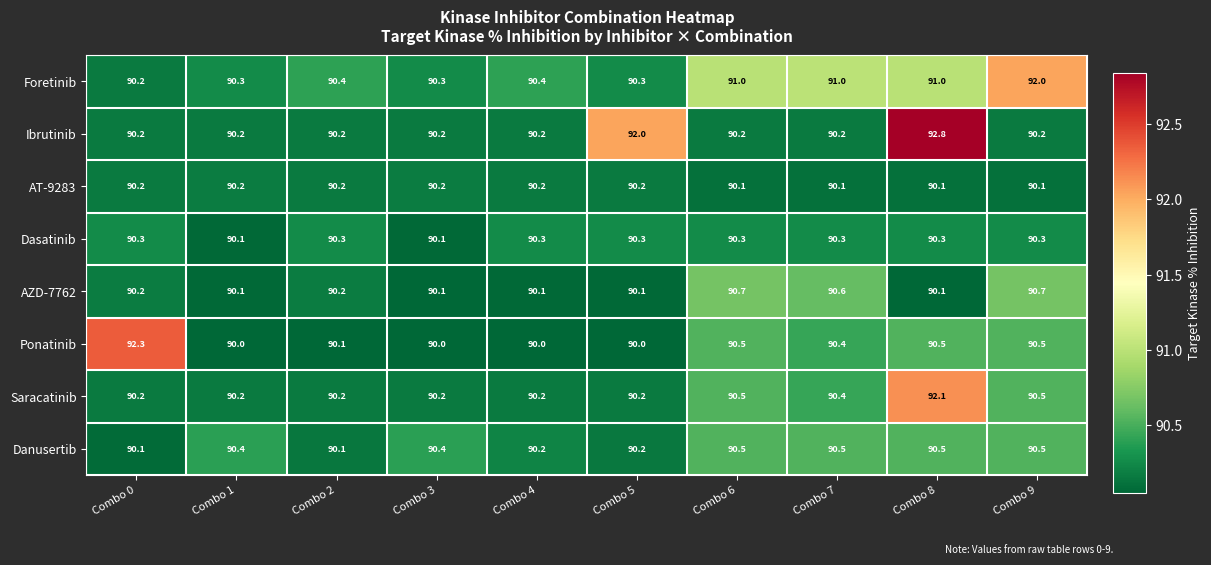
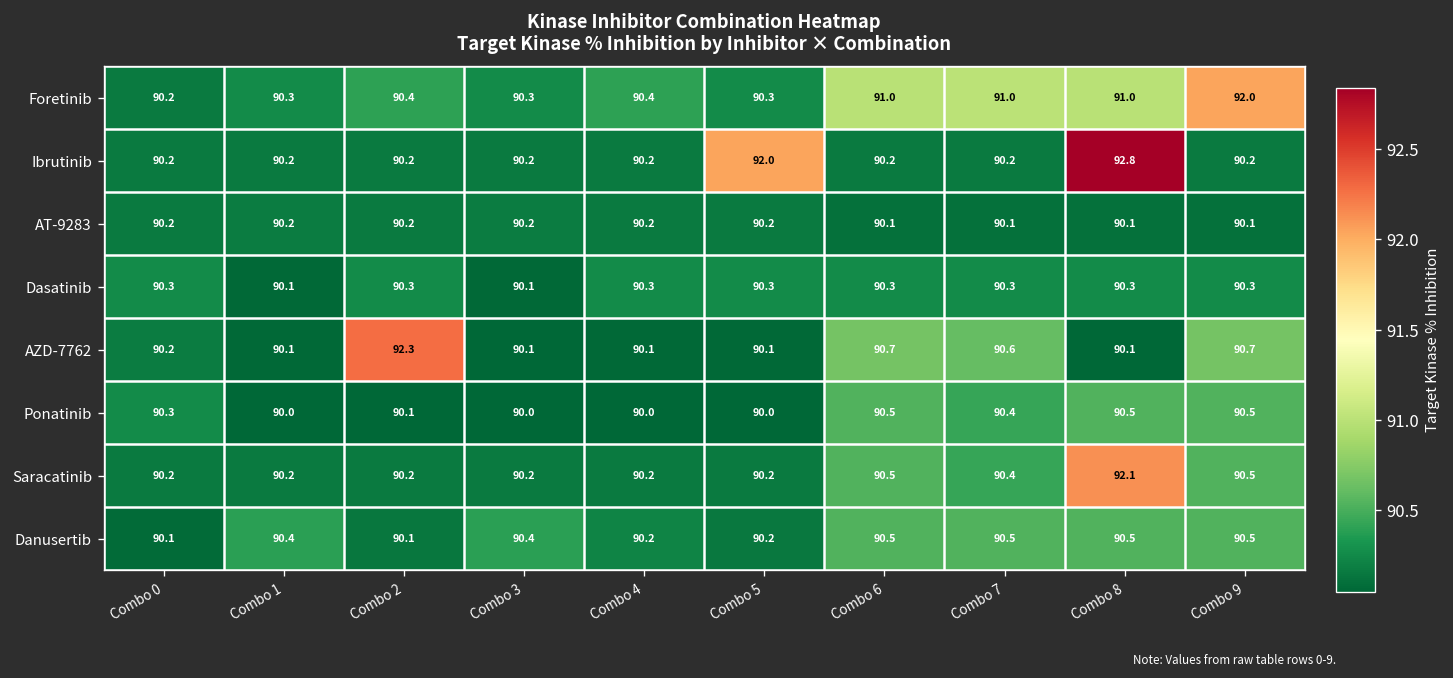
  {
    "Foretinib": {
      "Combo 0": 90.2,
      "Combo 1": 90.3,
      "Combo 2": 90.4,
      "Combo 3": 90.3,
      "Combo 4": 90.4,
      "Combo 5": 90.3,
      "Combo 6": 91.0,
      "Combo 7": 91.0,
      "Combo 8": 91.0,
      "Combo 9": 92.0
    },
    "Ibrutinib": {
      "Combo 0": 90.2,
      "Combo 1": 90.2,
      "Combo 2": 90.2,
      "Combo 3": 90.2,
      "Combo 4": 90.2,
      "Combo 5": 92.0,
      "Combo 6": 90.2,
      "Combo 7": 90.2,
      "Combo 8": 92.8,
      "Combo 9": 90.2
    },
    "AT-9283": {
      "Combo 0": 90.2,
      "Combo 1": 90.2,
      "Combo 2": 90.2,
      "Combo 3": 90.2,
      "Combo 4": 90.2,
      "Combo 5": 90.2,
      "Combo 6": 90.1,
      "Combo 7": 90.1,
      "Combo 8": 90.1,
      "Combo 9": 90.1
    },
    "Dasatinib": {
      "Combo 0": 90.3,
      "Combo 1": 90.1,
      "Combo 2": 90.3,
      "Combo 3": 90.1,
      "Combo 4": 90.3,
      "Combo 5": 90.3,
      "Combo 6": 90.3,
      "Combo 7": 90.3,
      "Combo 8": 90.3,
      "Combo 9": 90.3
    },
    "AZD-7762": {
      "Combo 0": 90.2,
      "Combo 1": 90.1,
-     "Combo 2": 90.2,
+     "Combo 2": 92.3,
      "Combo 3": 90.1,
      "Combo 4": 90.1,
      "Combo 5": 90.1,
      "Combo 6": 90.7,
      "Combo 7": 90.6,
      "Combo 8": 90.1,
      "Combo 9": 90.7
    },
    "Ponatinib": {
-     "Combo 0": 92.3,
+     "Combo 0": 90.3,
      "Combo 1": 90.0,
      "Combo 2": 90.1,
      "Combo 3": 90.0,
      "Combo 4": 90.0,
      "Combo 5": 90.0,
      "Combo 6": 90.5,
      "Combo 7": 90.4,
      "Combo 8": 90.5,
      "Combo 9": 90.5
    },
    "Saracatinib": {
      "Combo 0": 90.2,
      "Combo 1": 90.2,
      "Combo 2": 90.2,
      "Combo 3": 90.2,
      "Combo 4": 90.2,
      "Combo 5": 90.2,
      "Combo 6": 90.5,
      "Combo 7": 90.4,
      "Combo 8": 92.1,
      "Combo 9": 90.5
    },
    "Danusertib": {
      "Combo 0": 90.1,
      "Combo 1": 90.4,
      "Combo 2": 90.1,
      "Combo 3": 90.4,
      "Combo 4": 90.2,
      "Combo 5": 90.2,
      "Combo 6": 90.5,
      "Combo 7": 90.5,
      "Combo 8": 90.5,
      "Combo 9": 90.5
    }
  }
